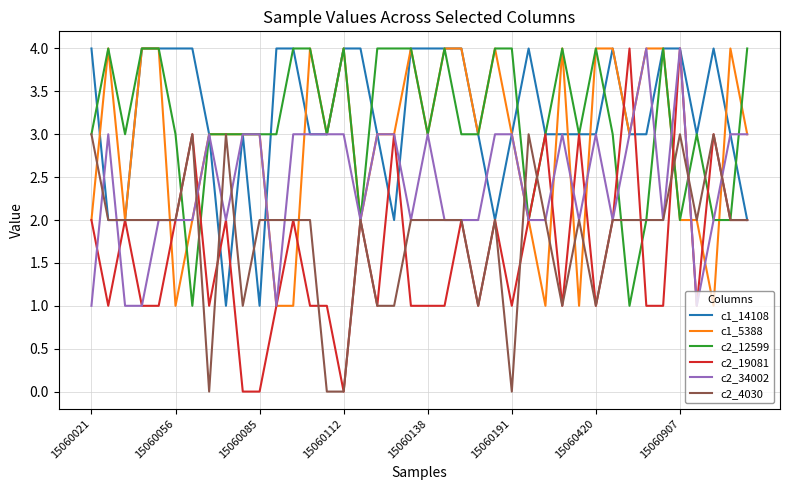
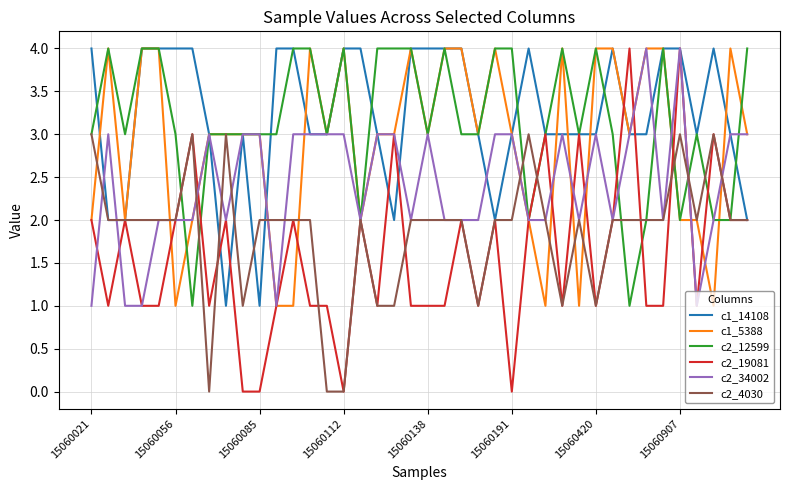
  {
    "c1_14108": {
      "15060021": 4,
      "15060056": 4,
      "15060085": 1,
      "15060138": 4
    },
    "c1_5388": {
      "15060056": 1
    },
    "c2_12599": {
      "15060056": 3,
      "15060191": 4
    },
    "c2_19081": {
      "15060085": 0,
      "15060138": 1,
-     "15060191": 1
+     "15060191": 0
    },
    "c2_34002": {
      "15060021": 1,
      "15060112": 3
    },
    "c2_4030": {
      "15060085": 2,
      "15060138": 2,
-     "15060191": 0,
+     "15060191": 2,
      "15060907": 3
    }
  }
